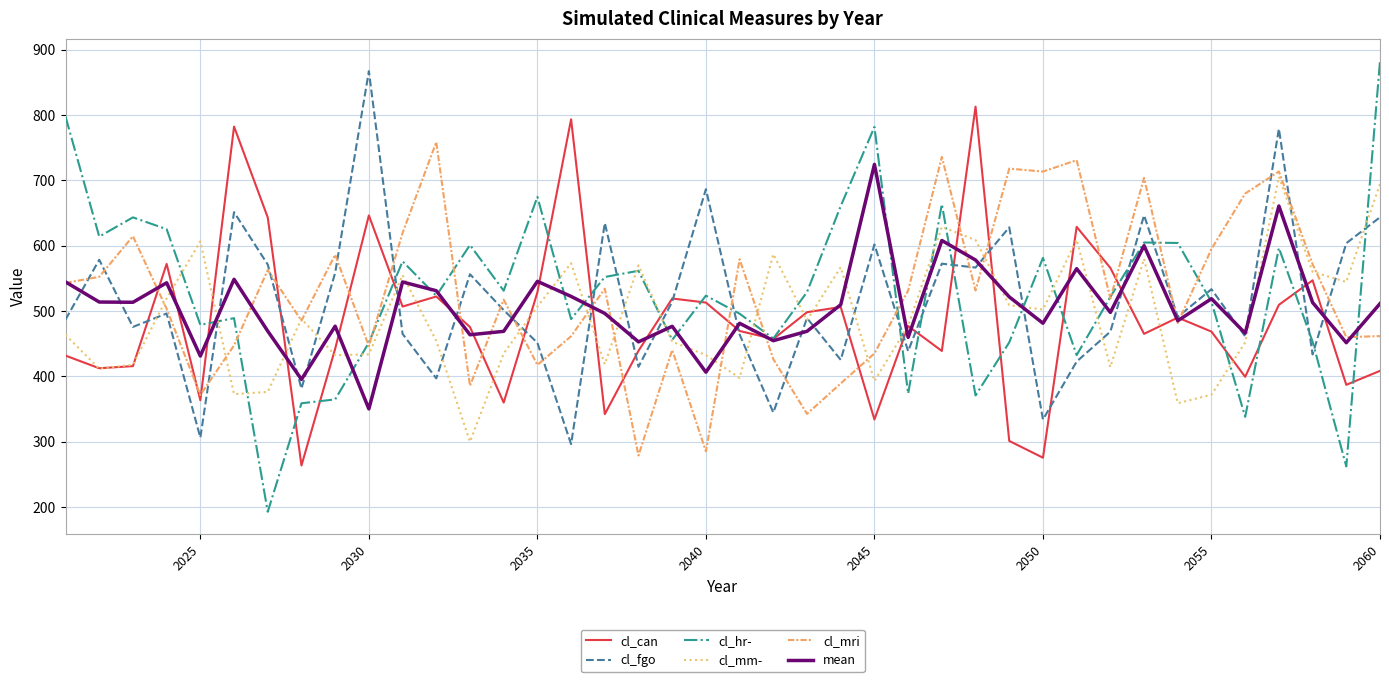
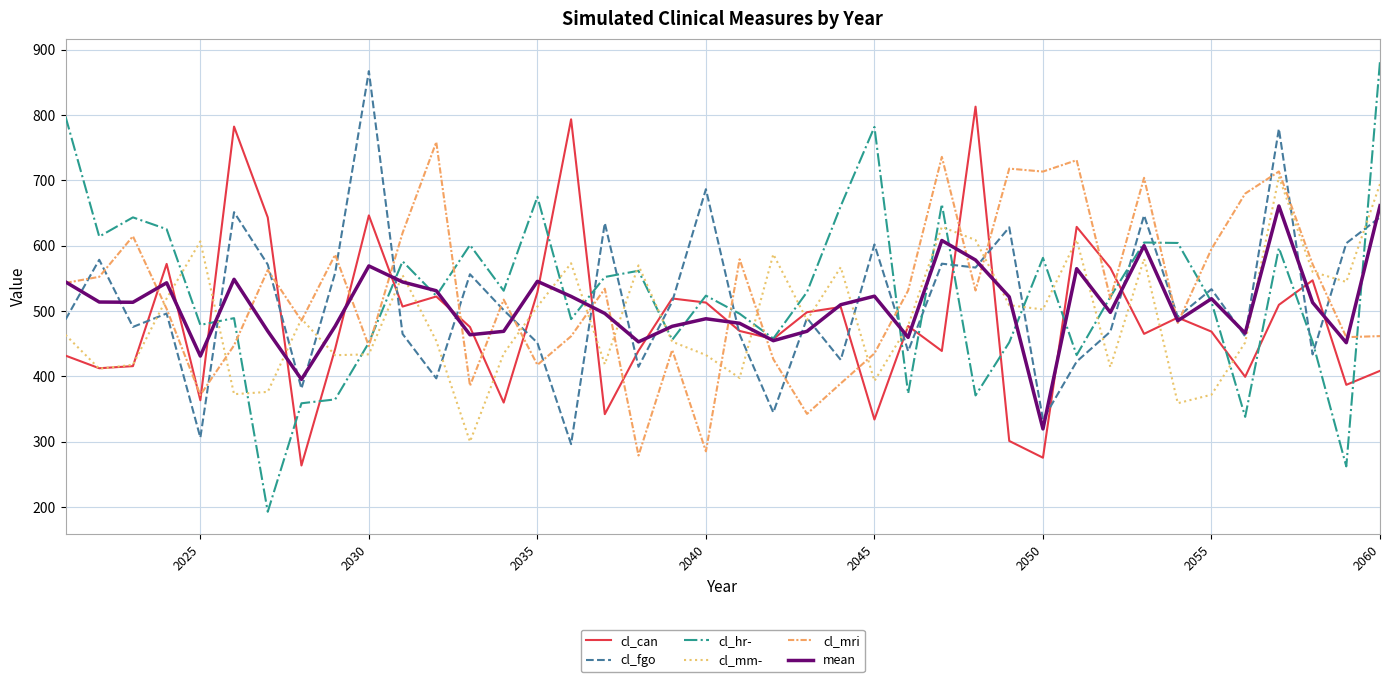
  {
    "cl_can": {
      "2025": 360,
      "2030": 650,
      "2035": 530,
      "2040": 510,
      "2045": 330,
      "2050": 280,
      "2055": 470,
      "2060": 410
    },
    "mean": {
      "2025": 430,
-     "2030": 350,
+     "2030": 570,
      "2035": 550,
-     "2040": 410,
-     "2045": 720,
-     "2050": 480,
+     "2040": 490,
+     "2045": 520,
+     "2050": 320,
      "2055": 520,
-     "2060": 510
+     "2060": 660
    }
  }
